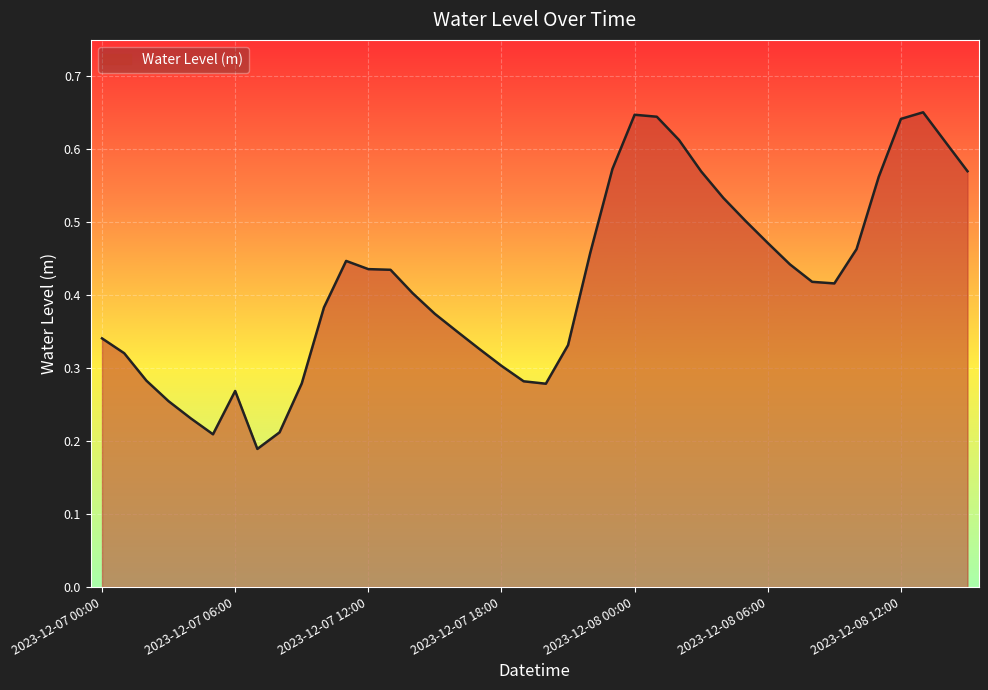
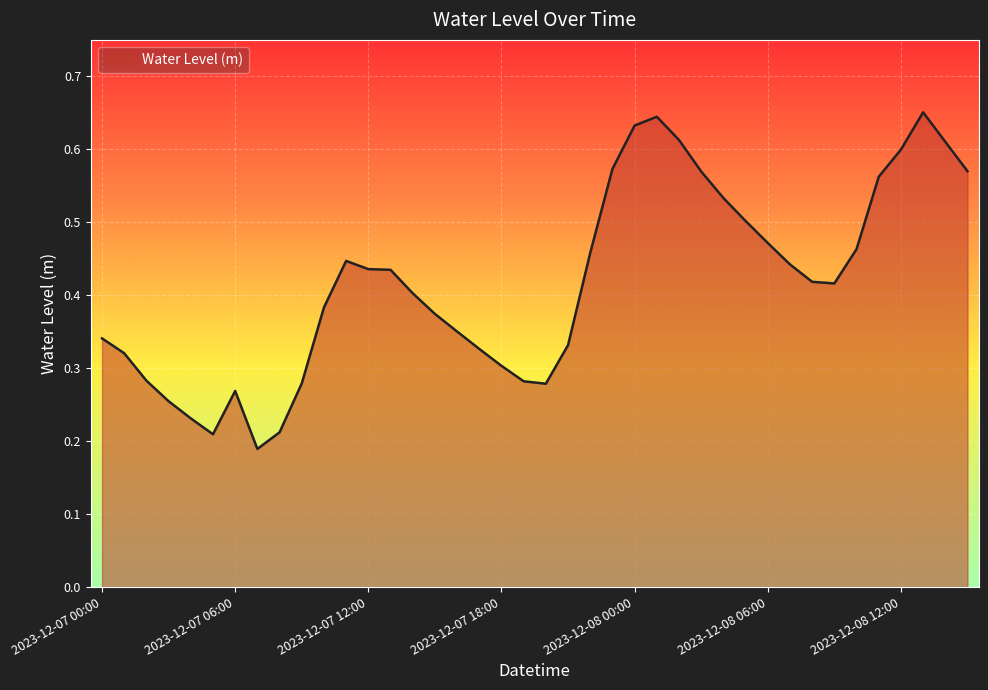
  {
    "2023-12-07 00:00": 0.34,
    "2023-12-07 06:00": 0.27,
    "2023-12-07 12:00": 0.44,
    "2023-12-07 18:00": 0.30,
-   "2023-12-08 00:00": 0.65,
+   "2023-12-08 00:00": 0.63,
    "2023-12-08 06:00": 0.47,
-   "2023-12-08 12:00": 0.64
+   "2023-12-08 12:00": 0.60
  }
